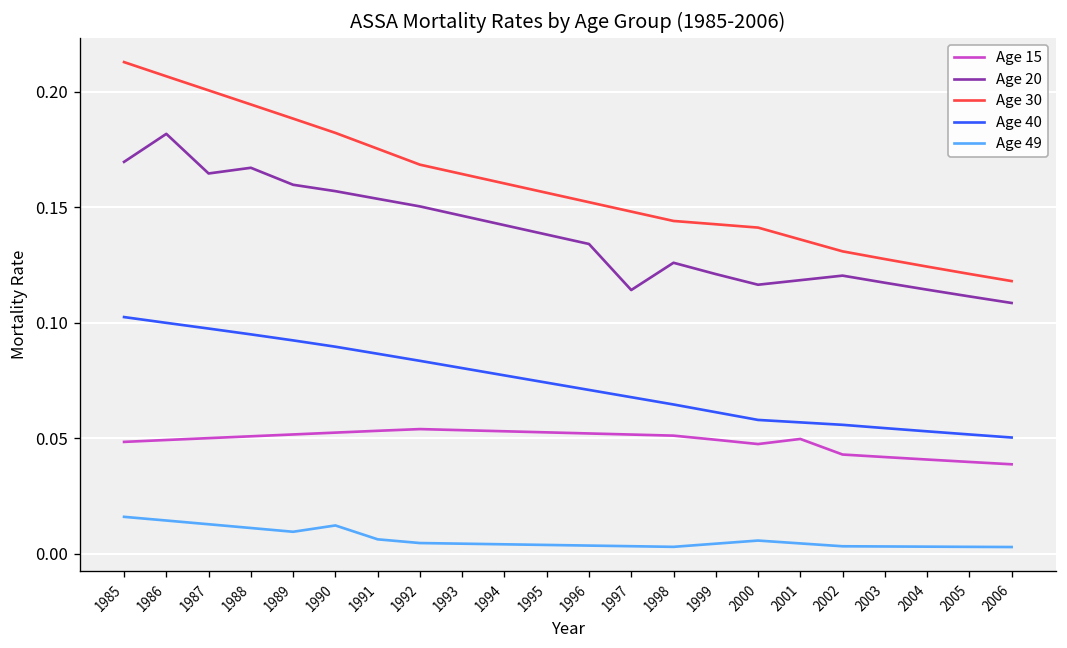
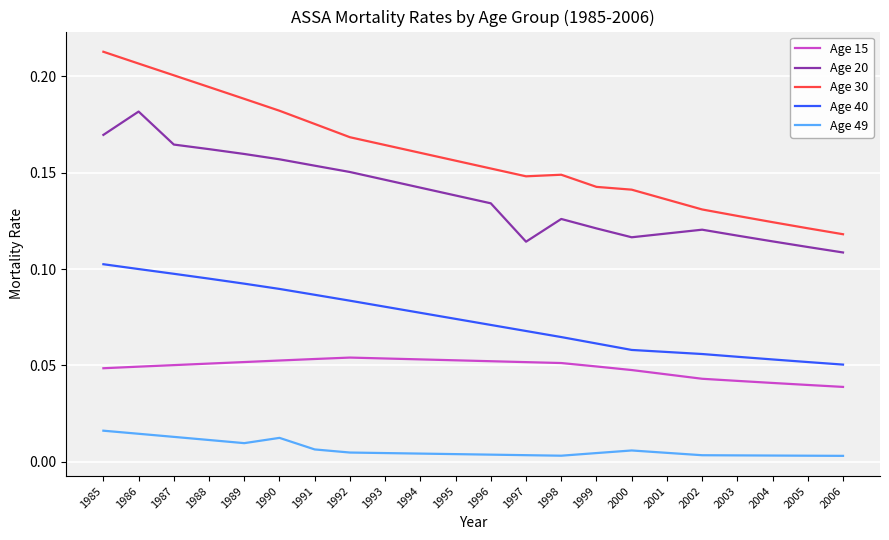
  {
    "Age 15": {
      "1985": 0.048,
      "1986": 0.049,
      "1987": 0.050,
      "1988": 0.051,
      "1989": 0.052,
      "1990": 0.053,
      "1991": 0.053,
      "1992": 0.054,
      "1993": 0.054,
      "1994": 0.053,
      "1995": 0.053,
      "1996": 0.052,
      "1997": 0.052,
      "1998": 0.051,
      "1999": 0.049,
      "2000": 0.048,
-     "2001": 0.050,
+     "2001": 0.045,
      "2002": 0.043,
      "2003": 0.042,
      "2004": 0.041,
      "2005": 0.040,
      "2006": 0.039
    },
    "Age 20": {
      "1985": 0.170,
      "1986": 0.182,
      "1987": 0.165,
-     "1988": 0.167,
+     "1988": 0.162,
      "1989": 0.160,
      "1990": 0.157,
      "1991": 0.154,
      "1992": 0.150,
      "1993": 0.146,
      "1994": 0.142,
      "1995": 0.138,
      "1996": 0.134,
      "1997": 0.114,
      "1998": 0.126,
      "1999": 0.121,
      "2000": 0.116,
      "2001": 0.118,
      "2002": 0.120,
      "2003": 0.117,
      "2004": 0.114,
      "2005": 0.111,
      "2006": 0.109
    },
    "Age 30": {
      "1985": 0.213,
      "1986": 0.207,
      "1987": 0.201,
      "1988": 0.194,
      "1989": 0.188,
      "1990": 0.182,
      "1991": 0.175,
      "1992": 0.168,
      "1993": 0.164,
      "1994": 0.160,
      "1995": 0.156,
      "1996": 0.152,
      "1997": 0.148,
-     "1998": 0.144,
+     "1998": 0.149,
      "1999": 0.143,
      "2000": 0.141,
      "2001": 0.136,
      "2002": 0.131,
      "2003": 0.128,
      "2004": 0.124,
      "2005": 0.121,
      "2006": 0.118
    },
    "Age 40": {
      "1985": 0.103,
      "1986": 0.100,
      "1987": 0.098,
      "1988": 0.095,
      "1989": 0.092,
      "1990": 0.090,
      "1991": 0.087,
      "1992": 0.084,
      "1993": 0.080,
      "1994": 0.077,
      "1995": 0.074,
      "1996": 0.071,
      "1997": 0.068,
      "1998": 0.065,
      "1999": 0.061,
      "2000": 0.058,
      "2001": 0.057,
      "2002": 0.056,
      "2003": 0.054,
      "2004": 0.053,
      "2005": 0.052,
      "2006": 0.050
    },
    "Age 49": {
      "1985": 0.016,
      "1986": 0.014,
      "1987": 0.013,
      "1988": 0.011,
      "1989": 0.010,
      "1990": 0.012,
      "1991": 0.006,
      "1992": 0.005,
      "1993": 0.004,
      "1994": 0.004,
      "1995": 0.004,
      "1996": 0.004,
      "1997": 0.003,
      "1998": 0.003,
      "1999": 0.004,
      "2000": 0.006,
      "2001": 0.005,
      "2002": 0.003,
      "2003": 0.003,
      "2004": 0.003,
      "2005": 0.003,
      "2006": 0.003
    }
  }
